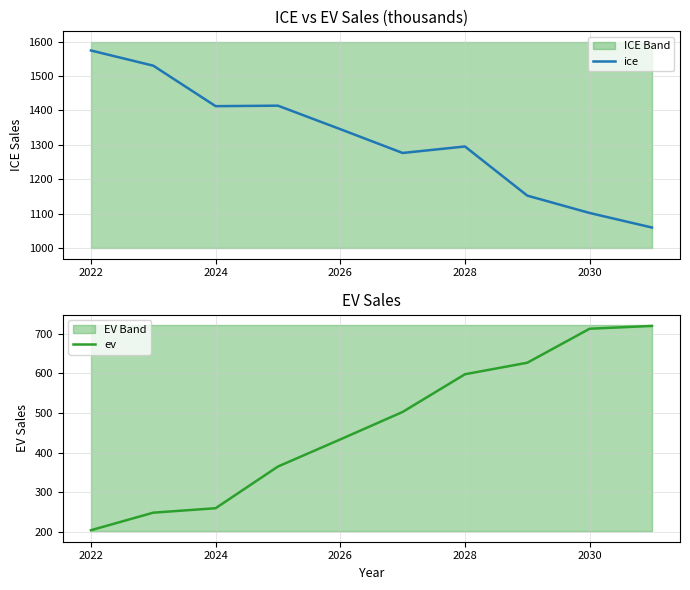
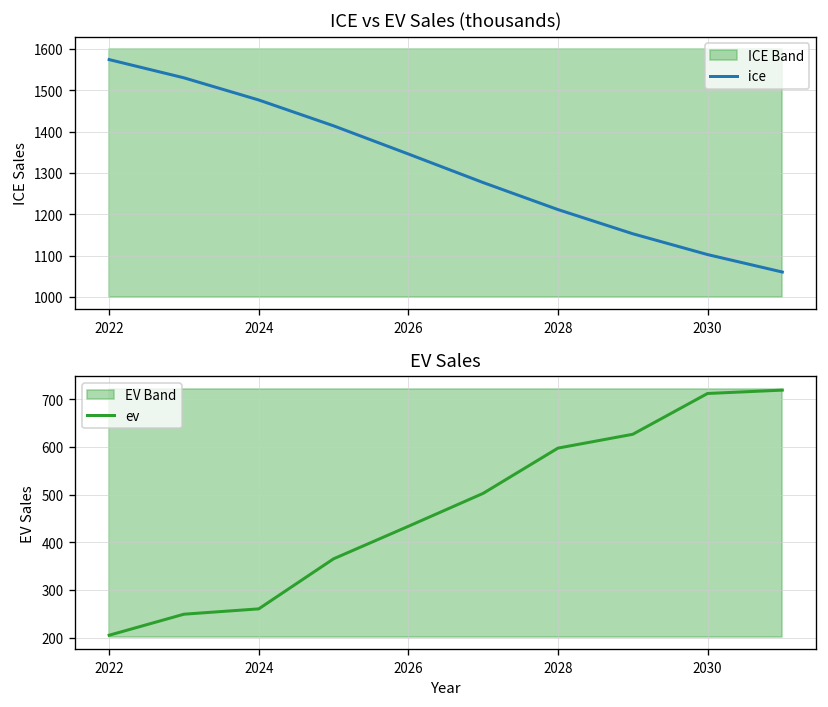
  {
    "ICE vs EV Sales (thousands)": {
      "ice": {
        "2022": 1570,
-       "2024": 1410,
+       "2024": 1480,
        "2026": 1350,
-       "2028": 1300,
+       "2028": 1210,
        "2030": 1100
      },
      "ICE Band": {
        "2022": 1600,
        "2024": 1600,
        "2026": 1600,
        "2028": 1600
      }
    }
  }
